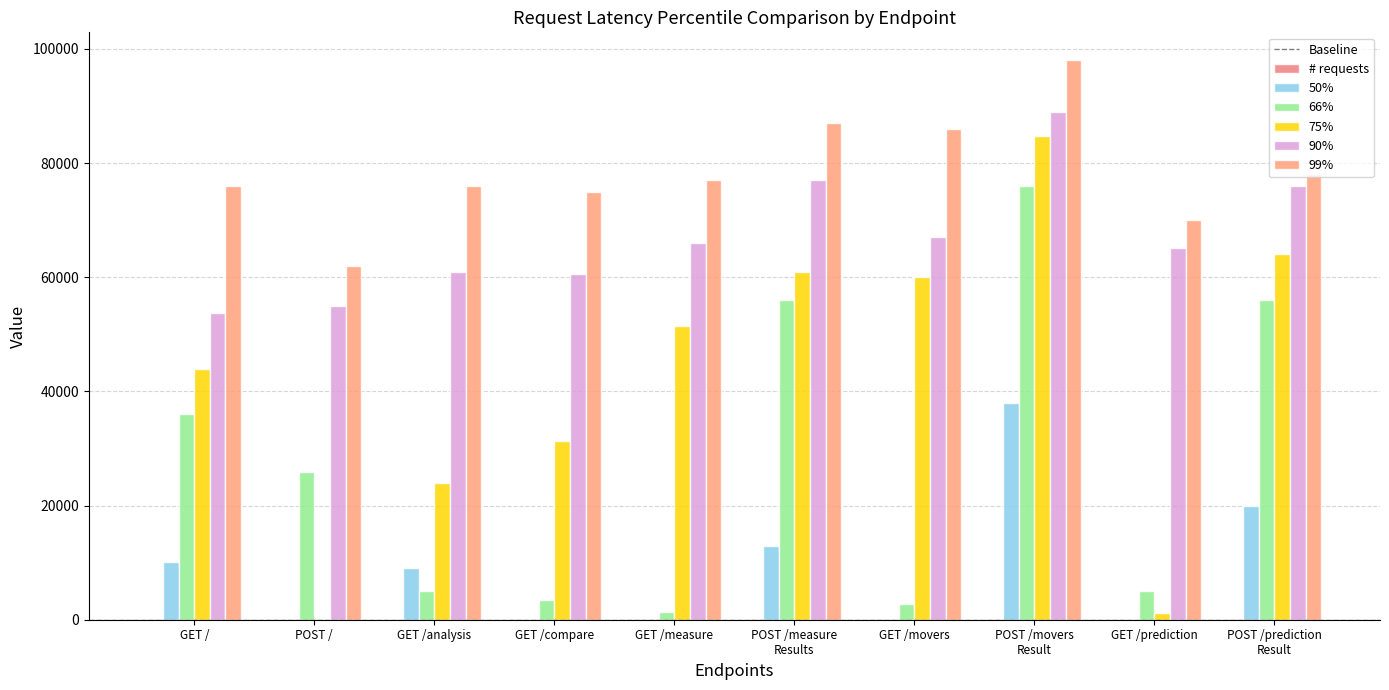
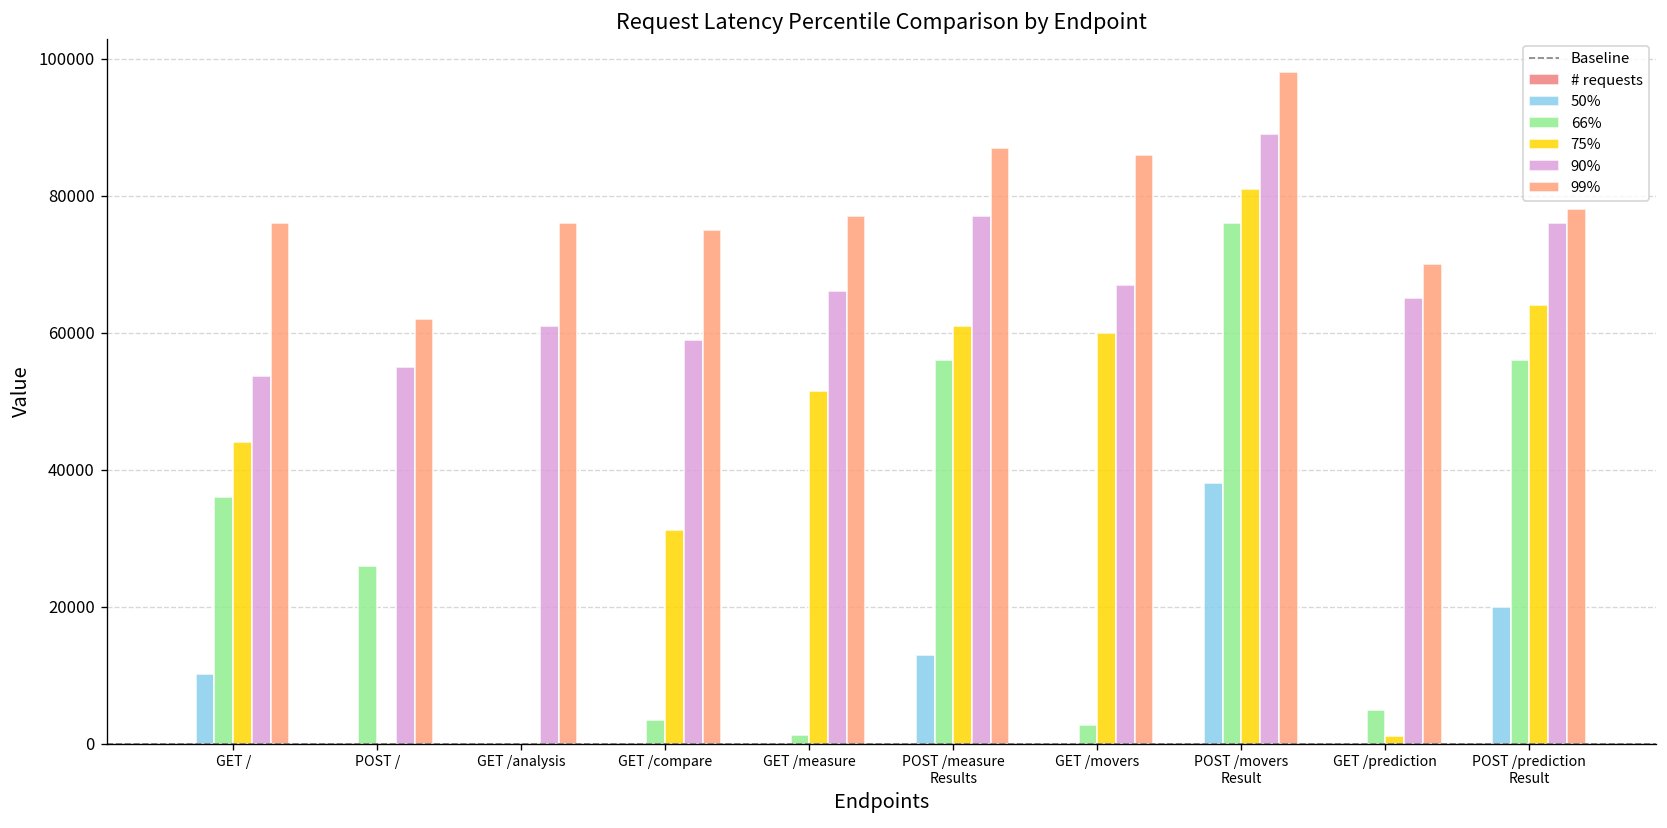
  {
    "50%": {
      "GET /": 10000,
-     "GET /analysis": 9000,
+     "GET /analysis": 0,
      "POST /measure Results": 13000,
      "POST /movers Result": 38000,
      "POST /prediction Result": 20000
    },
    "66%": {
      "GET /": 36000,
      "POST /": 26000,
-     "GET /analysis": 5000,
+     "GET /analysis": 0,
      "GET /compare": 3000,
      "GET /measure": 1000,
      "POST /measure Results": 56000,
      "GET /movers": 3000,
      "POST /movers Result": 76000,
      "GET /prediction": 5000,
      "POST /prediction Result": 56000
    },
    "75%": {
      "GET /": 44000,
-     "GET /analysis": 24000,
+     "GET /analysis": 0,
      "GET /compare": 31000,
      "GET /measure": 51000,
      "POST /measure Results": 61000,
      "GET /movers": 60000,
-     "POST /movers Result": 85000,
+     "POST /movers Result": 81000,
      "GET /prediction": 1000,
      "POST /prediction Result": 64000
    },
    "90%": {
      "GET /": 54000,
      "POST /": 55000,
      "GET /analysis": 61000,
-     "GET /compare": 61000,
+     "GET /compare": 59000,
      "GET /measure": 66000,
      "POST /measure Results": 77000,
      "GET /movers": 67000,
      "POST /movers Result": 89000,
      "GET /prediction": 65000,
      "POST /prediction Result": 76000
    }
  }
